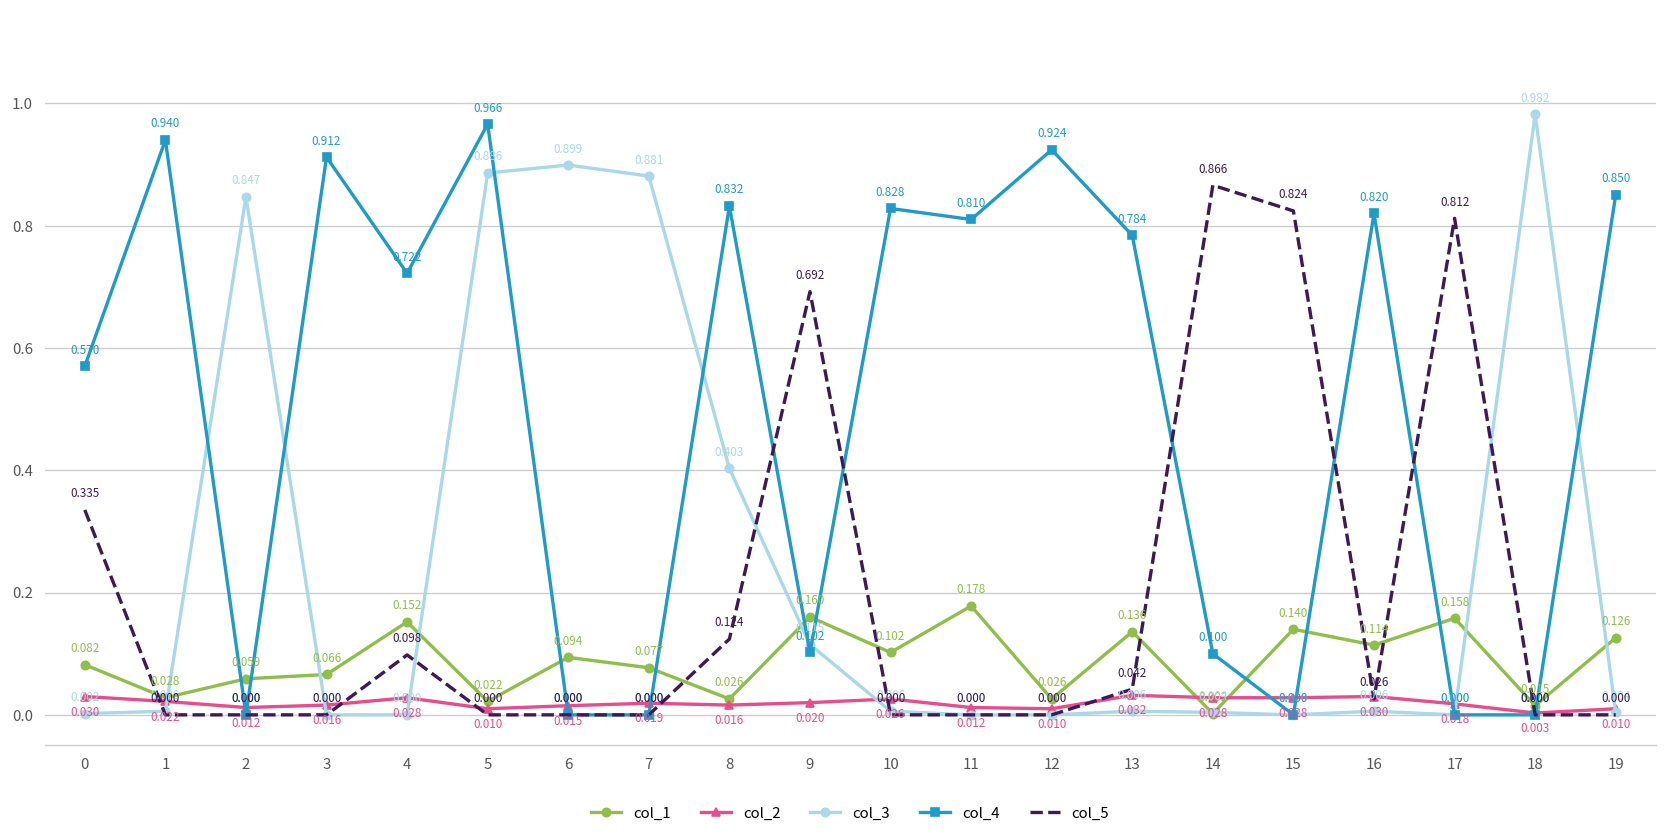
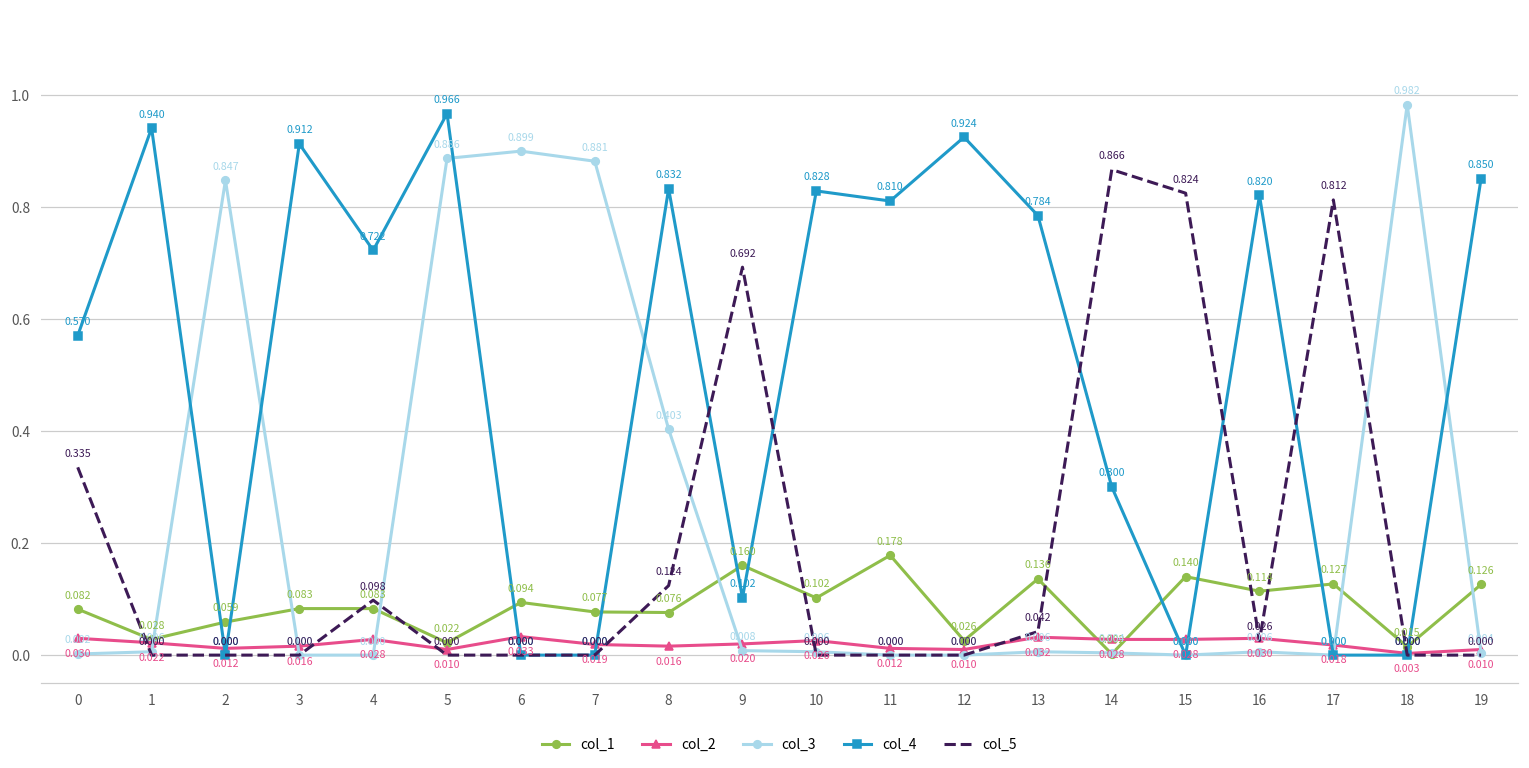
  {
    "col_1": {
      "0": 0.082,
      "1": 0.028,
      "2": 0.059,
-     "3": 0.066,
-     "4": 0.152,
+     "3": 0.083,
+     "4": 0.083,
      "5": 0.022,
      "6": 0.094,
      "7": 0.077,
-     "8": 0.026,
+     "8": 0.076,
      "9": 0.160,
      "10": 0.102,
      "11": 0.178,
      "12": 0.026,
      "13": 0.136,
      "15": 0.140,
      "16": 0.114,
-     "17": 0.158,
+     "17": 0.127,
      "19": 0.126
    },
    "col_2": {
      "5": 0.010,
-     "6": 0.015,
+     "6": 0.033,
      "8": 0.016,
      "12": 0.010,
      "19": 0.010
    },
    "col_3": {
      "2": 0.847,
      "5": 0.886,
      "6": 0.899,
      "7": 0.881,
      "8": 0.403,
-     "9": 0.115,
+     "9": 0.008,
      "18": 0.982
    },
    "col_4": {
      "0": 0.570,
      "1": 0.940,
      "3": 0.912,
      "4": 0.722,
      "5": 0.966,
      "8": 0.832,
      "9": 0.102,
      "10": 0.828,
      "11": 0.810,
      "12": 0.924,
      "13": 0.784,
-     "14": 0.100,
+     "14": 0.300,
      "16": 0.820,
      "19": 0.850
    },
    "col_5": {
      "0": 0.335,
      "8": 0.124,
      "9": 0.692,
      "13": 0.042,
      "14": 0.866,
      "15": 0.824,
      "17": 0.812
    }
  }
